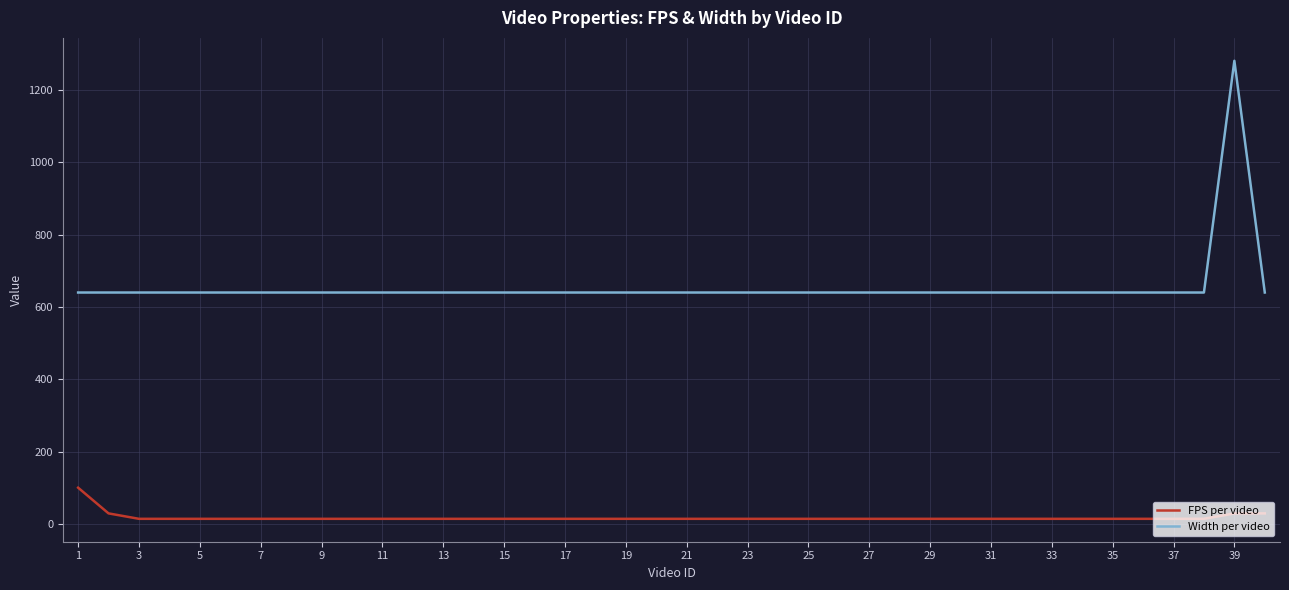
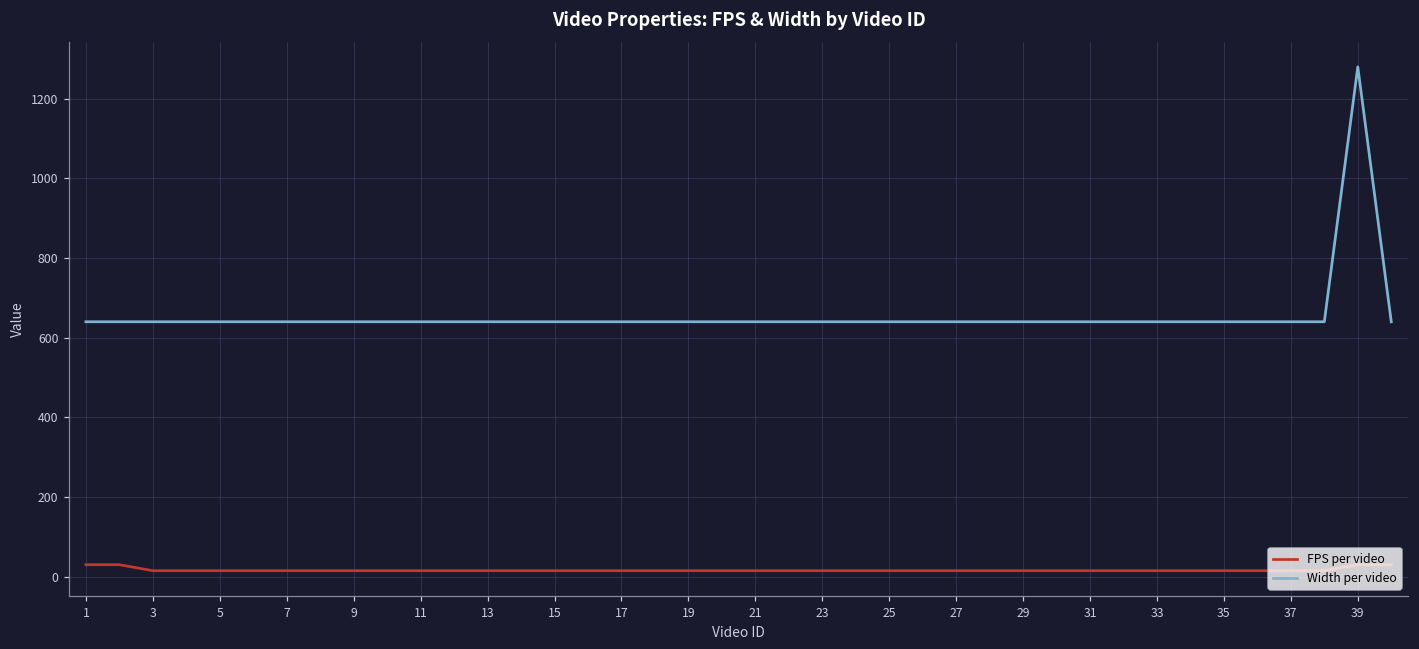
  {
    "FPS per video": {
-     "1": 100,
+     "1": 30,
      "3": 20,
      "5": 20,
      "7": 20,
      "9": 20,
      "11": 20,
      "13": 20,
      "15": 20,
      "17": 20,
      "19": 20,
      "21": 20,
      "23": 20,
      "25": 20,
      "27": 20,
      "29": 20,
      "31": 20,
      "33": 20,
      "35": 20
    },
    "Width per video": {
      "1": 640,
      "3": 640,
      "5": 640,
      "7": 640,
      "9": 640,
      "11": 640,
      "13": 640,
      "15": 640,
      "17": 640,
      "19": 640,
      "21": 640,
      "23": 640,
      "25": 640,
      "27": 640,
      "29": 640,
      "31": 640,
      "33": 640,
      "35": 640,
      "37": 640,
      "39": 1280
    }
  }
